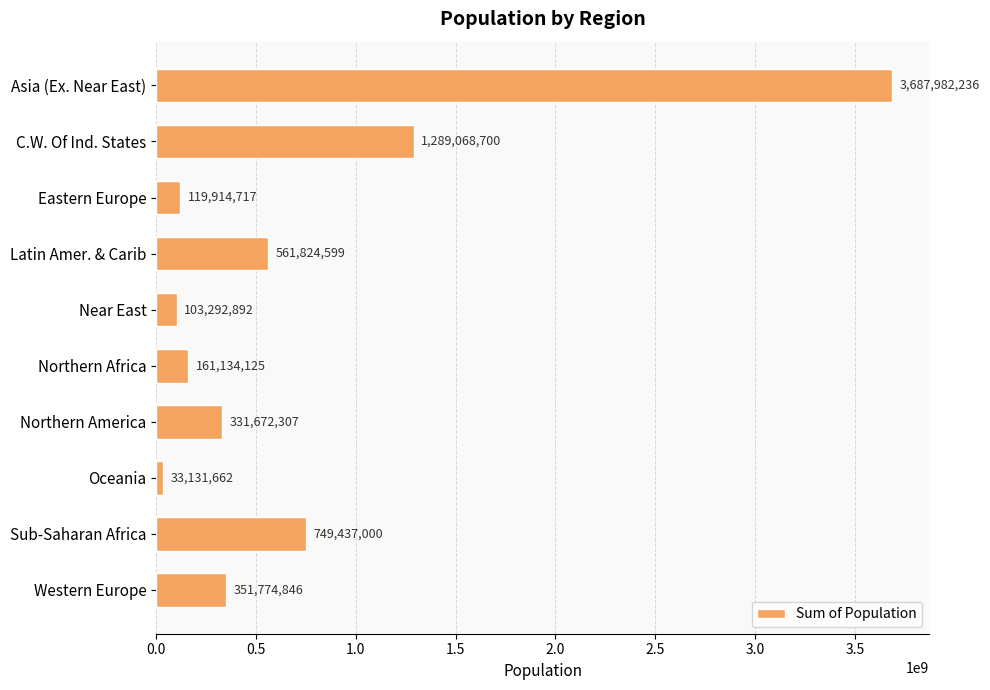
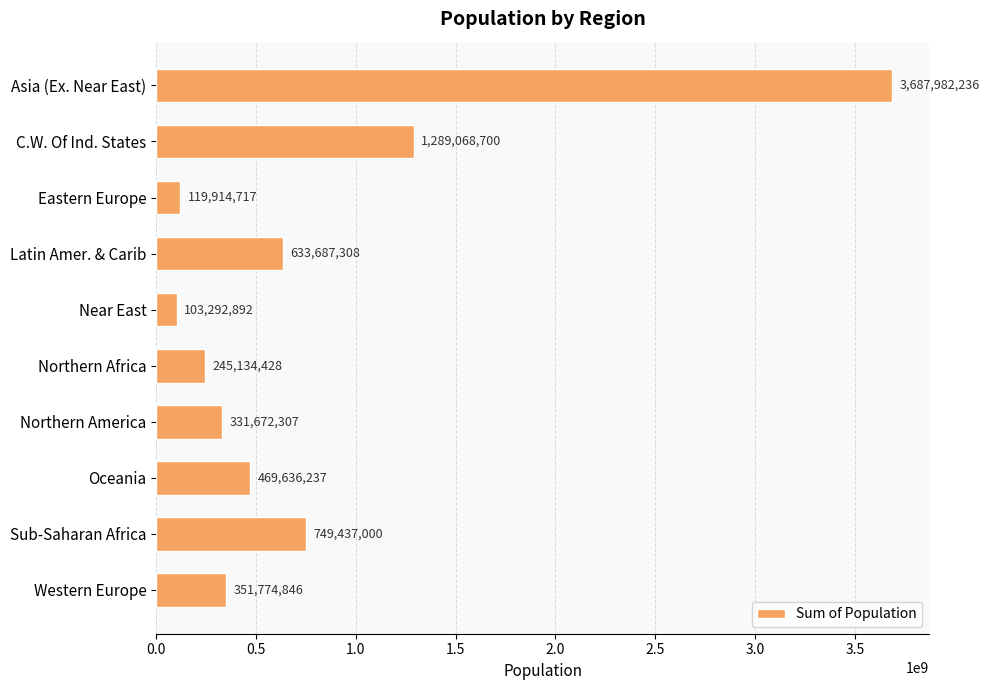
  {
    "Asia (Ex. Near East)": "3,687,982,236",
    "C.W. Of Ind. States": "1,289,068,700",
    "Eastern Europe": "119,914,717",
-   "Latin Amer. & Carib": "561,824,599",
+   "Latin Amer. & Carib": "633,687,308",
    "Near East": "103,292,892",
-   "Northern Africa": "161,134,125",
+   "Northern Africa": "245,134,428",
    "Northern America": "331,672,307",
-   "Oceania": "33,131,662",
+   "Oceania": "469,636,237",
    "Sub-Saharan Africa": "749,437,000",
    "Western Europe": "351,774,846"
  }
